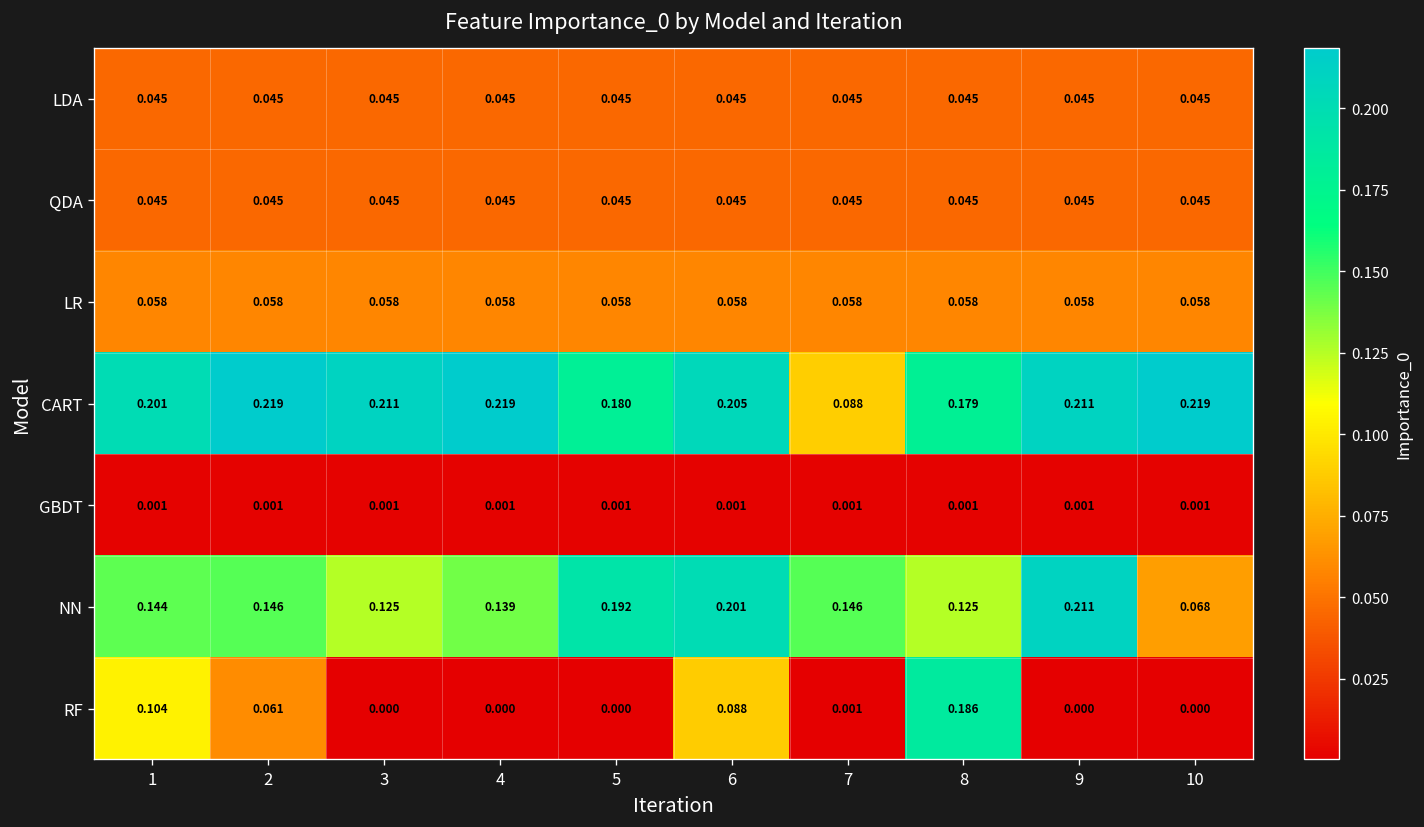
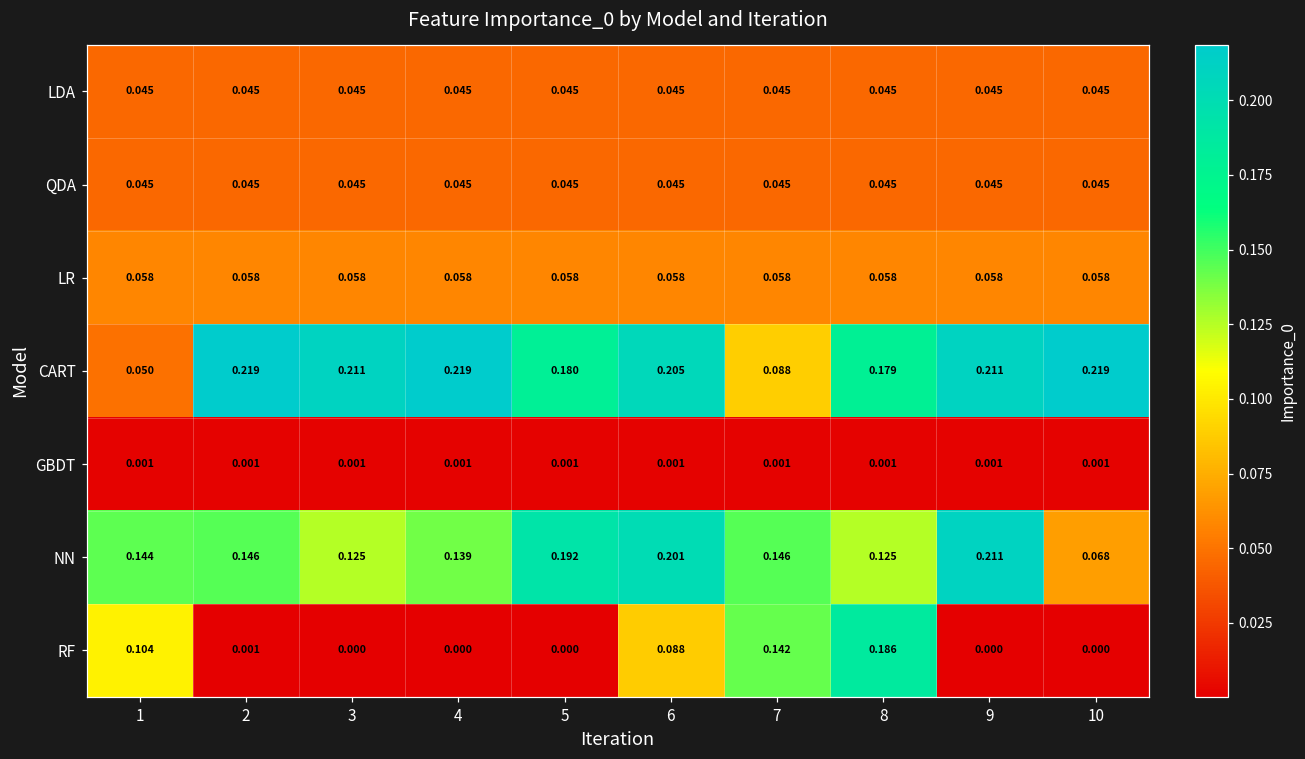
  {
    "LDA": {
      "1": 0.045,
      "2": 0.045,
      "3": 0.045,
      "4": 0.045,
      "5": 0.045,
      "6": 0.045,
      "7": 0.045,
      "8": 0.045,
      "9": 0.045,
      "10": 0.045
    },
    "QDA": {
      "1": 0.045,
      "2": 0.045,
      "3": 0.045,
      "4": 0.045,
      "5": 0.045,
      "6": 0.045,
      "7": 0.045,
      "8": 0.045,
      "9": 0.045,
      "10": 0.045
    },
    "LR": {
      "1": 0.058,
      "2": 0.058,
      "3": 0.058,
      "4": 0.058,
      "5": 0.058,
      "6": 0.058,
      "7": 0.058,
      "8": 0.058,
      "9": 0.058,
      "10": 0.058
    },
    "CART": {
-     "1": 0.201,
+     "1": 0.050,
      "2": 0.219,
      "3": 0.211,
      "4": 0.219,
      "5": 0.180,
      "6": 0.205,
      "7": 0.088,
      "8": 0.179,
      "9": 0.211,
      "10": 0.219
    },
    "GBDT": {
      "1": 0.001,
      "2": 0.001,
      "3": 0.001,
      "4": 0.001,
      "5": 0.001,
      "6": 0.001,
      "7": 0.001,
      "8": 0.001,
      "9": 0.001,
      "10": 0.001
    },
    "NN": {
      "1": 0.144,
      "2": 0.146,
      "3": 0.125,
      "4": 0.139,
      "5": 0.192,
      "6": 0.201,
      "7": 0.146,
      "8": 0.125,
      "9": 0.211,
      "10": 0.068
    },
    "RF": {
      "1": 0.104,
-     "2": 0.061,
+     "2": 0.001,
      "3": 0.000,
      "4": 0.000,
      "5": 0.000,
      "6": 0.088,
-     "7": 0.001,
+     "7": 0.142,
      "8": 0.186,
      "9": 0.000,
      "10": 0.000
    }
  }
